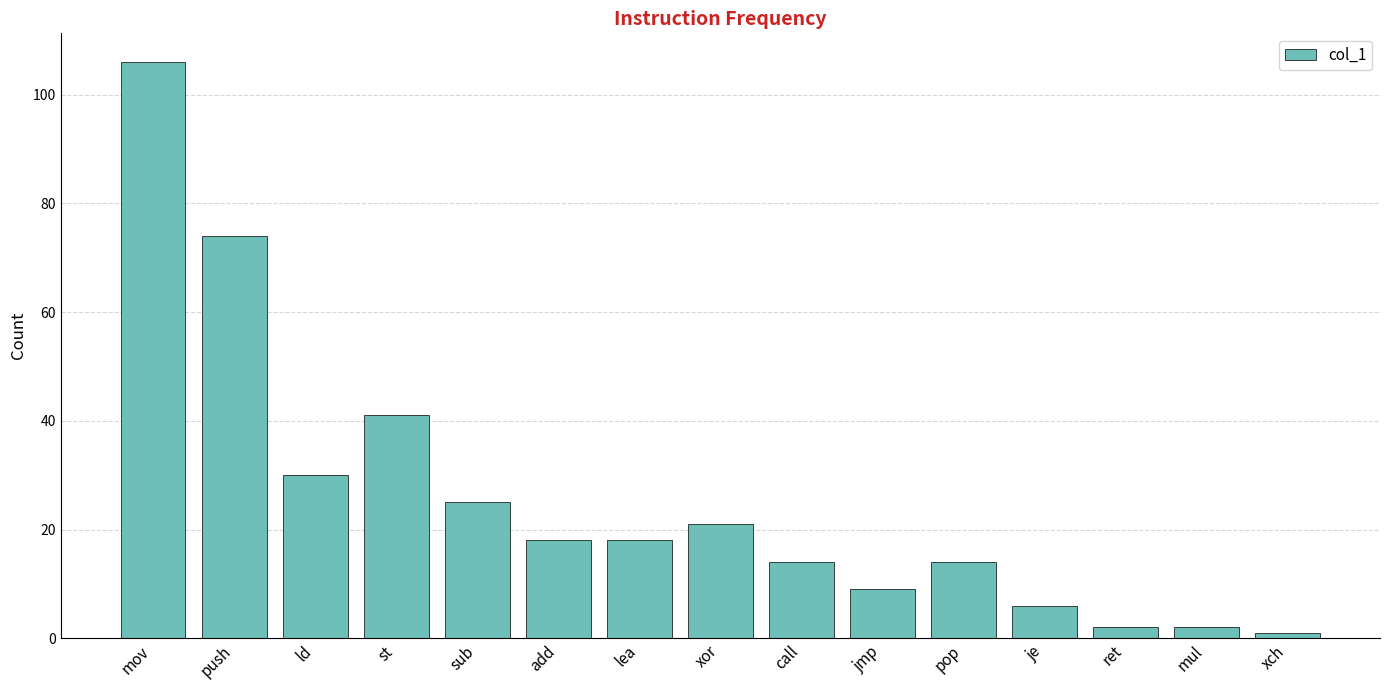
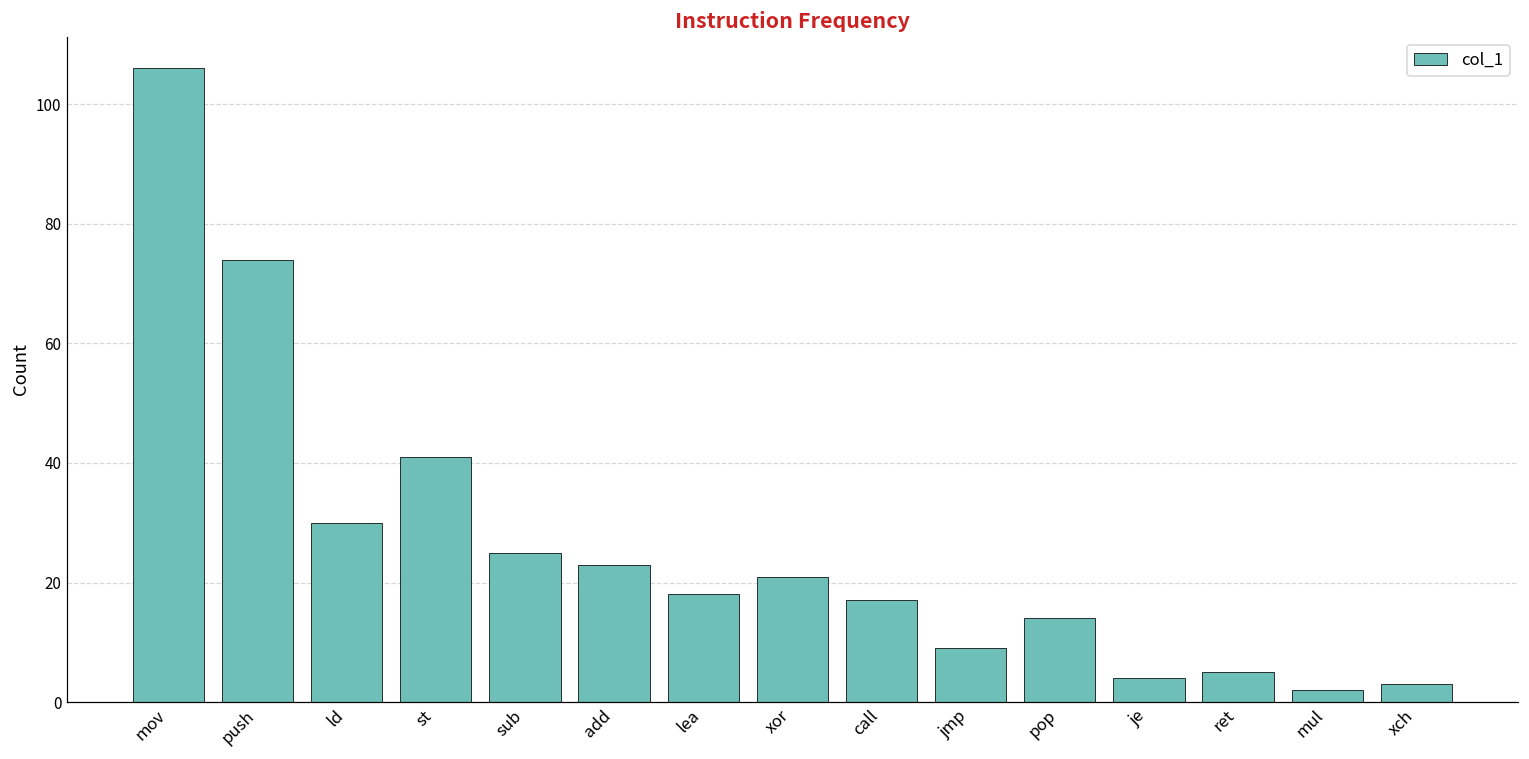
  {
    "mov": 106,
    "push": 74,
    "ld": 30,
    "st": 41,
    "sub": 25,
-   "add": 18,
+   "add": 23,
    "lea": 18,
    "xor": 21,
-   "call": 14,
+   "call": 17,
    "jmp": 9,
    "pop": 14,
-   "je": 6,
-   "ret": 2,
+   "je": 4,
+   "ret": 5,
    "mul": 2,
-   "xch": 1
+   "xch": 3
  }
